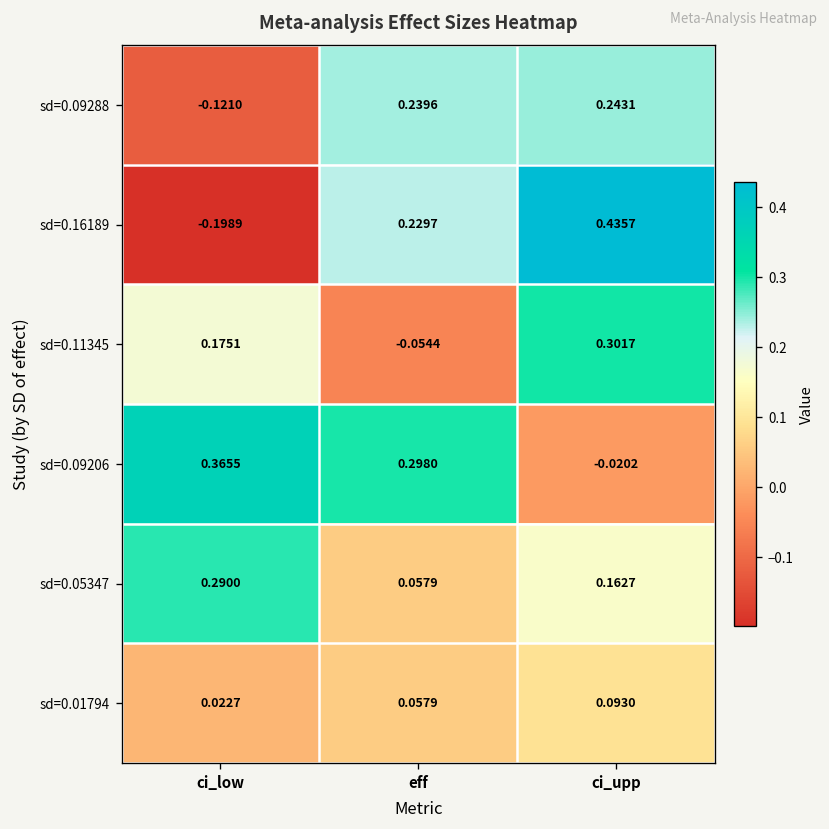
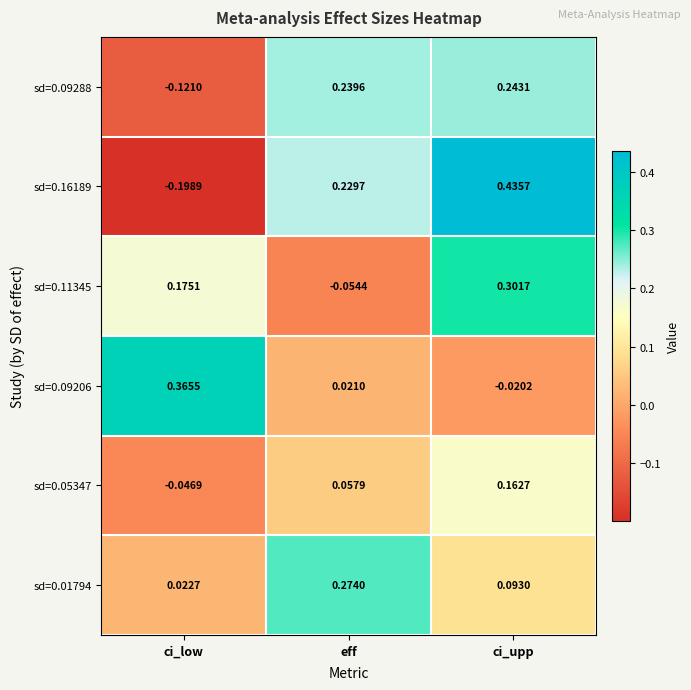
  {
    "sd=0.09288": {
      "ci_low": -0.1210,
      "eff": 0.2396,
      "ci_upp": 0.2431
    },
    "sd=0.16189": {
      "ci_low": -0.1989,
      "eff": 0.2297,
      "ci_upp": 0.4357
    },
    "sd=0.11345": {
      "ci_low": 0.1751,
      "eff": -0.0544,
      "ci_upp": 0.3017
    },
    "sd=0.09206": {
      "ci_low": 0.3655,
-     "eff": 0.2980,
+     "eff": 0.0210,
      "ci_upp": -0.0202
    },
    "sd=0.05347": {
-     "ci_low": 0.2900,
+     "ci_low": -0.0469,
      "eff": 0.0579,
      "ci_upp": 0.1627
    },
    "sd=0.01794": {
      "ci_low": 0.0227,
-     "eff": 0.0579,
+     "eff": 0.2740,
      "ci_upp": 0.0930
    }
  }
